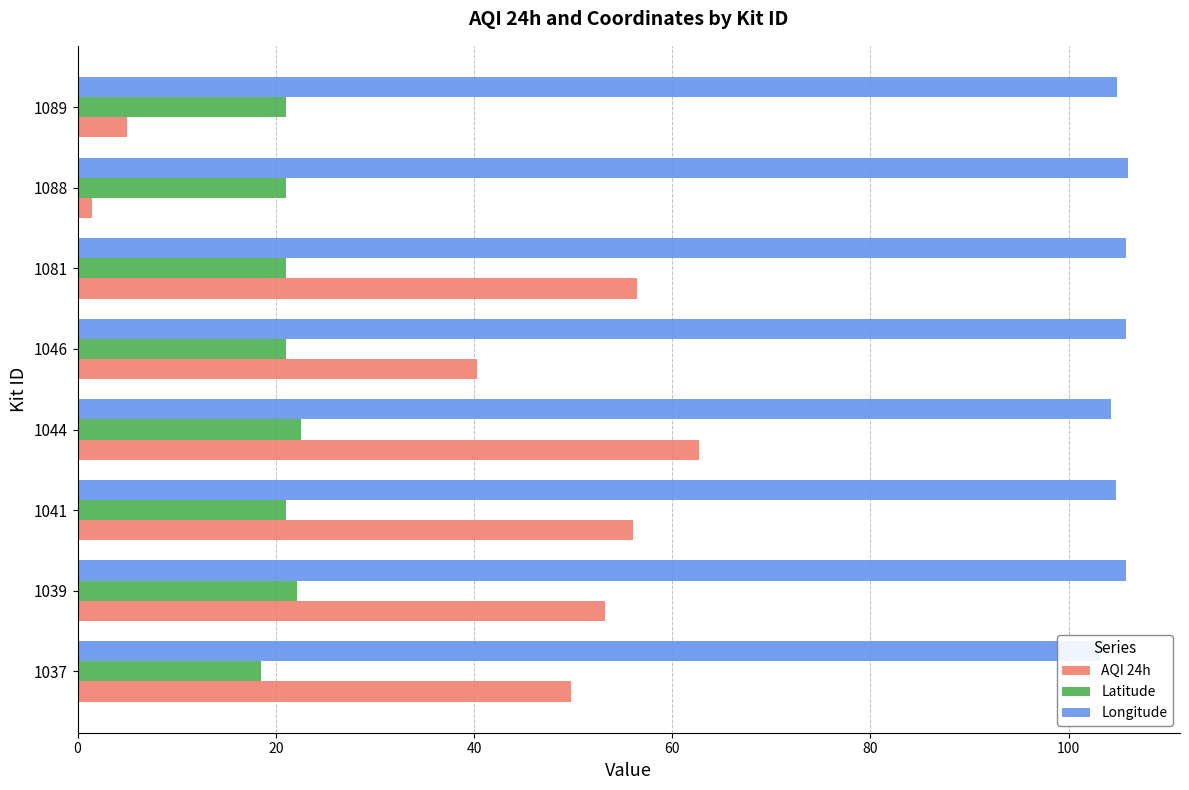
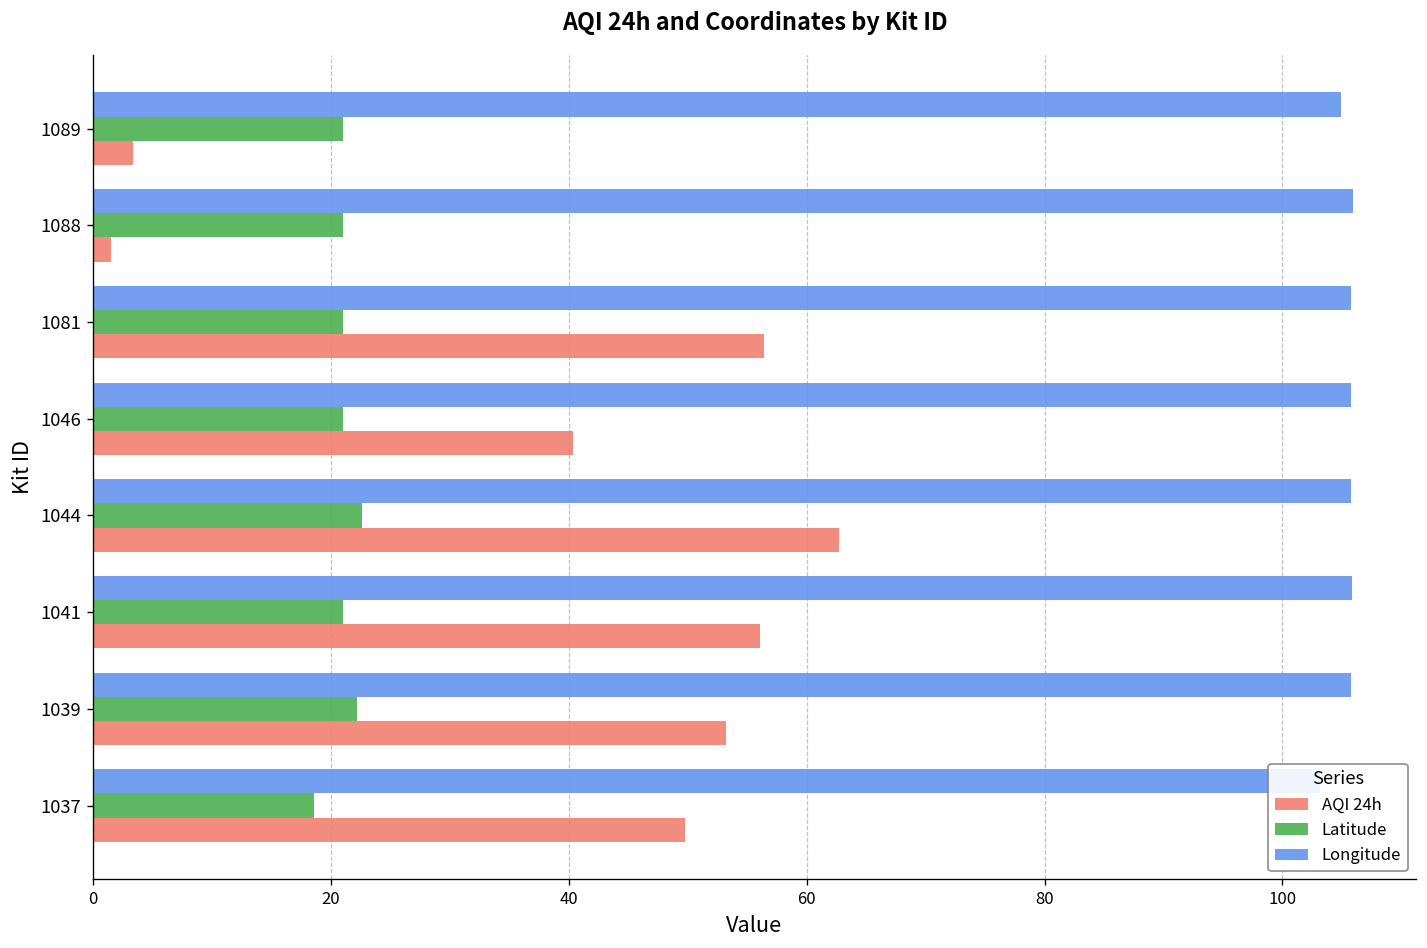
  {
    "AQI 24h": {
-     "1089": 5,
+     "1089": 3,
      "1088": 1,
      "1081": 56,
      "1046": 40,
      "1044": 63,
      "1041": 56,
      "1039": 53,
      "1037": 50
    },
    "Latitude": {
      "1089": 21,
      "1088": 21,
      "1081": 21,
      "1046": 21,
      "1044": 23,
      "1041": 21,
      "1039": 22,
      "1037": 19
    },
    "Longitude": {
      "1089": 105,
      "1088": 106,
      "1081": 106,
      "1046": 106,
-     "1044": 104,
-     "1041": 105,
+     "1044": 106,
+     "1041": 106,
      "1039": 106
    }
  }
